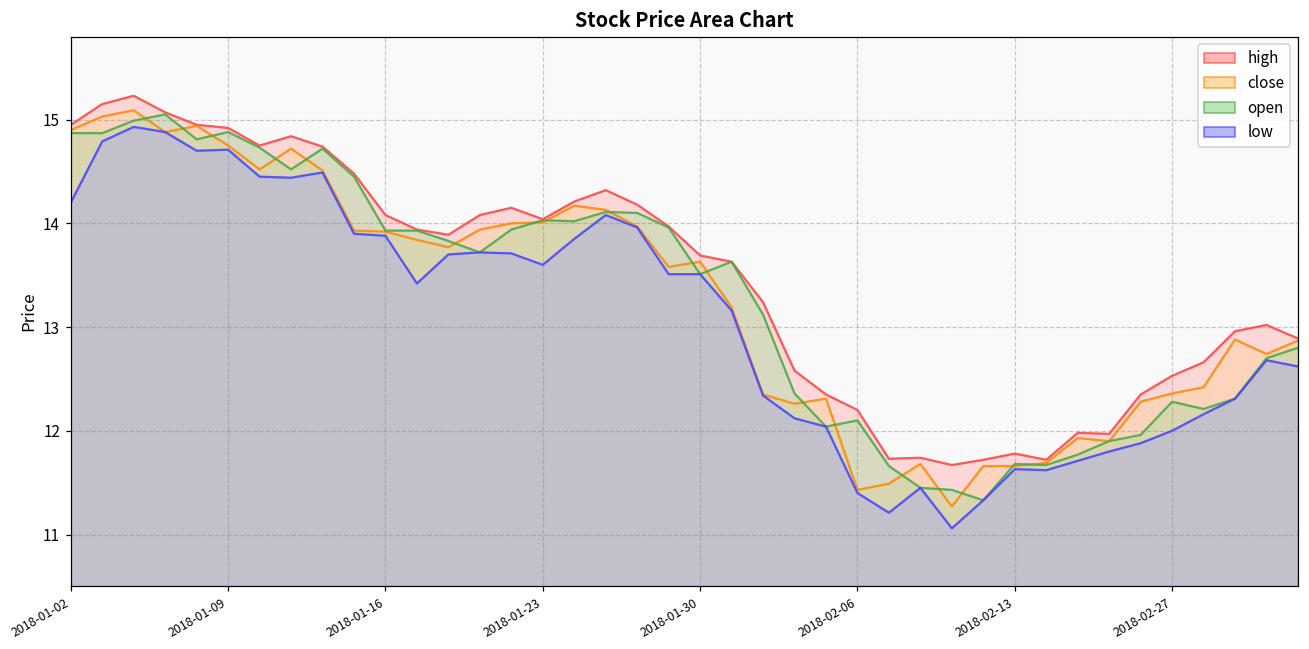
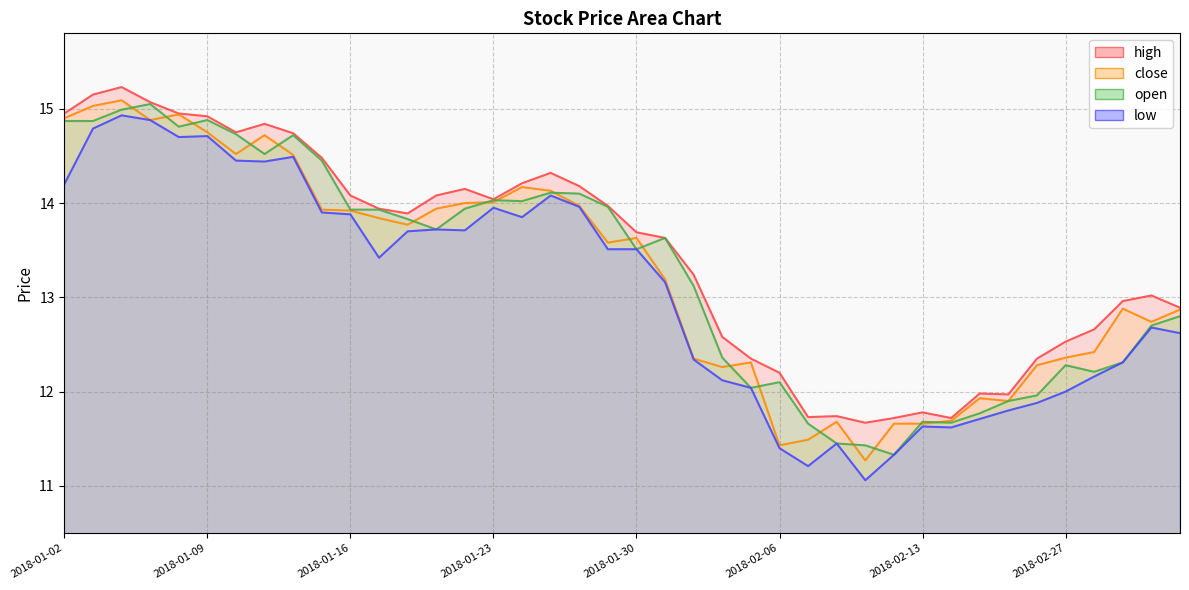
  {
    "low": {
      "2018-01-02": 14.2,
      "2018-01-09": 14.7,
      "2018-01-16": 13.9,
-     "2018-01-23": 13.6,
+     "2018-01-23": 14.0,
      "2018-02-06": 11.4,
      "2018-02-13": 11.6,
      "2018-02-27": 12.0
    }
  }
